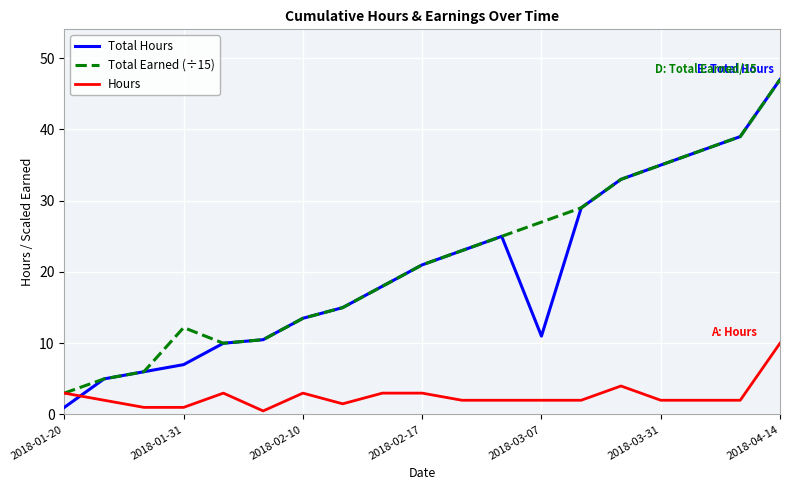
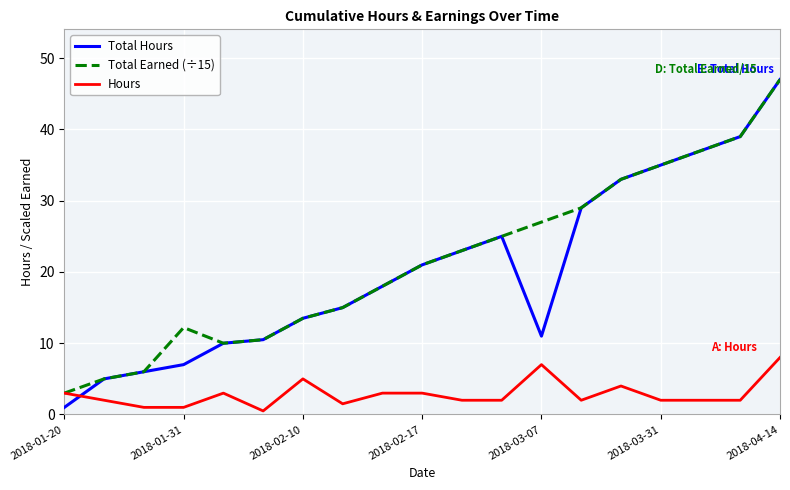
  {
    "Total Hours": {
      "2018-01-20": 1,
      "2018-01-31": 7,
      "2018-03-07": 11
    },
    "Total Earned (÷15)": {
      "2018-01-31": 12,
      "2018-03-07": 27
    },
    "Hours": {
      "2018-01-31": 1,
-     "2018-02-10": 3,
+     "2018-02-10": 5,
      "2018-02-17": 3,
-     "2018-03-07": 2,
+     "2018-03-07": 7,
      "2018-03-31": 2,
-     "2018-04-14": 10
+     "2018-04-14": 8
    }
  }
